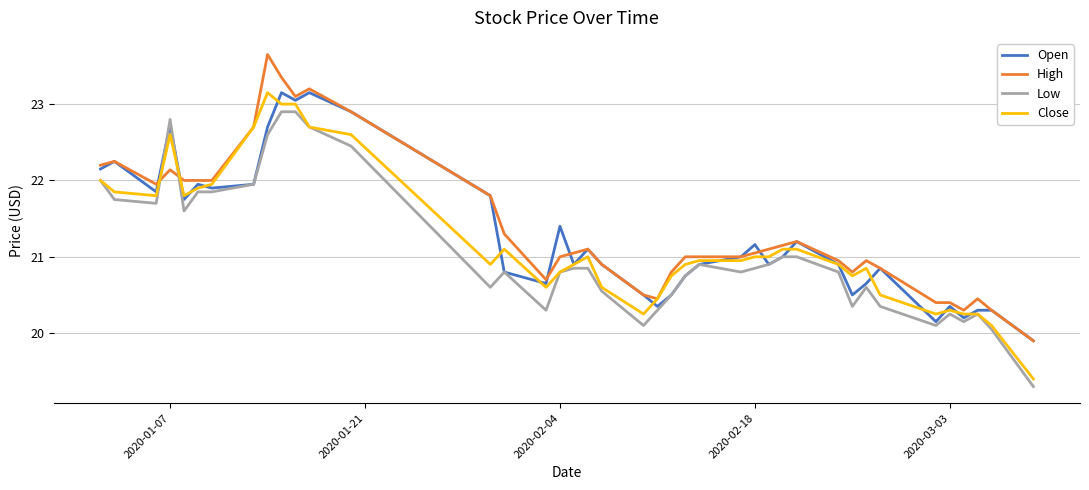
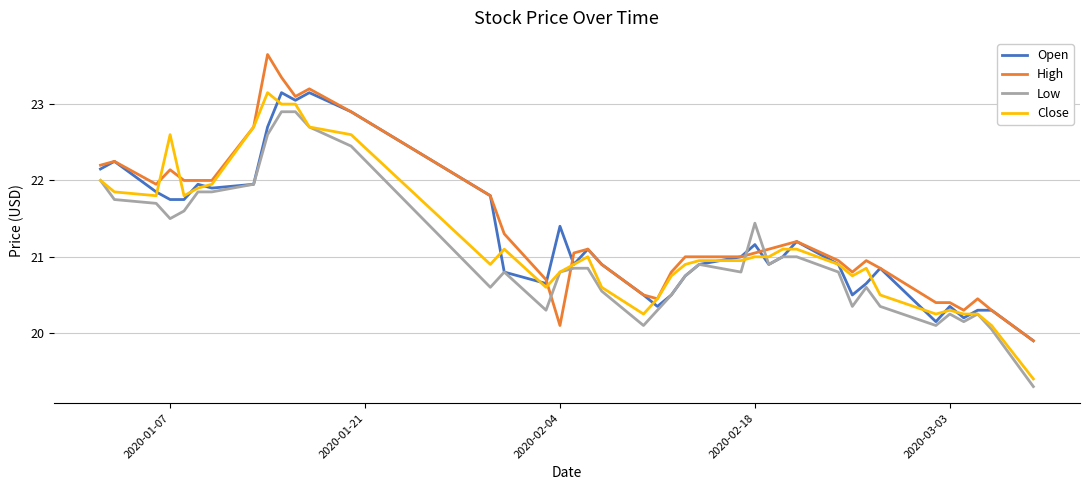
  {
    "Open": {
-     "2020-01-07": 22.7,
+     "2020-01-07": 21.8,
      "2020-02-04": 21.4,
      "2020-02-18": 21.2,
      "2020-03-03": 20.4
    },
    "High": {
      "2020-01-07": 22.1,
-     "2020-02-04": 21.0,
+     "2020-02-04": 20.1,
      "2020-02-18": 21.1,
      "2020-03-03": 20.4
    },
    "Low": {
-     "2020-01-07": 22.8,
-     "2020-02-18": 20.9,
+     "2020-01-07": 21.5,
+     "2020-02-18": 21.4,
      "2020-03-03": 20.3
    },
    "Close": {
      "2020-01-07": 22.6,
      "2020-02-18": 21.0,
      "2020-03-03": 20.3
    }
  }
